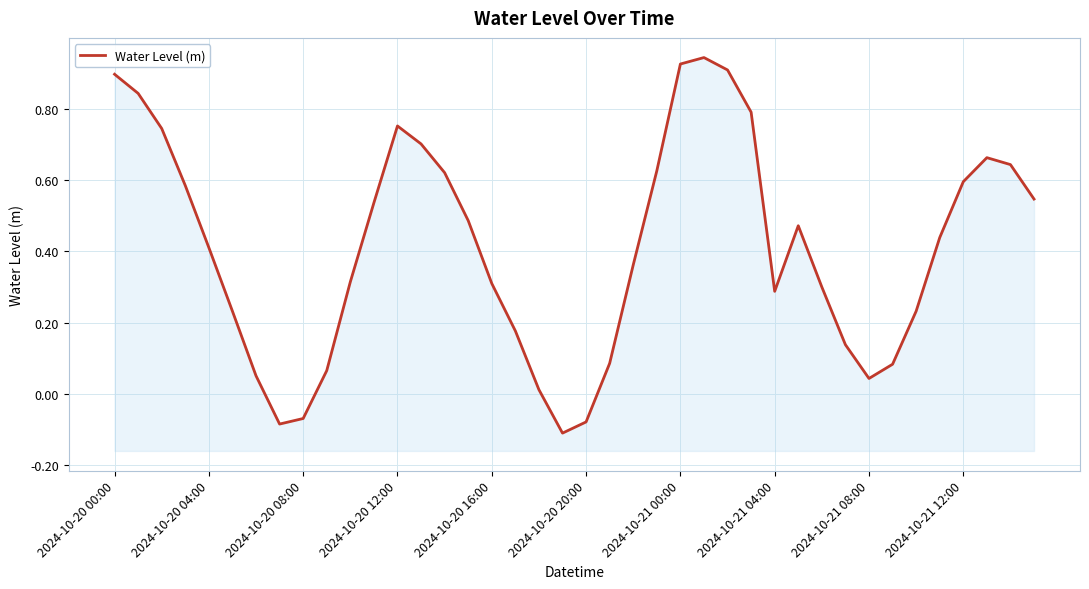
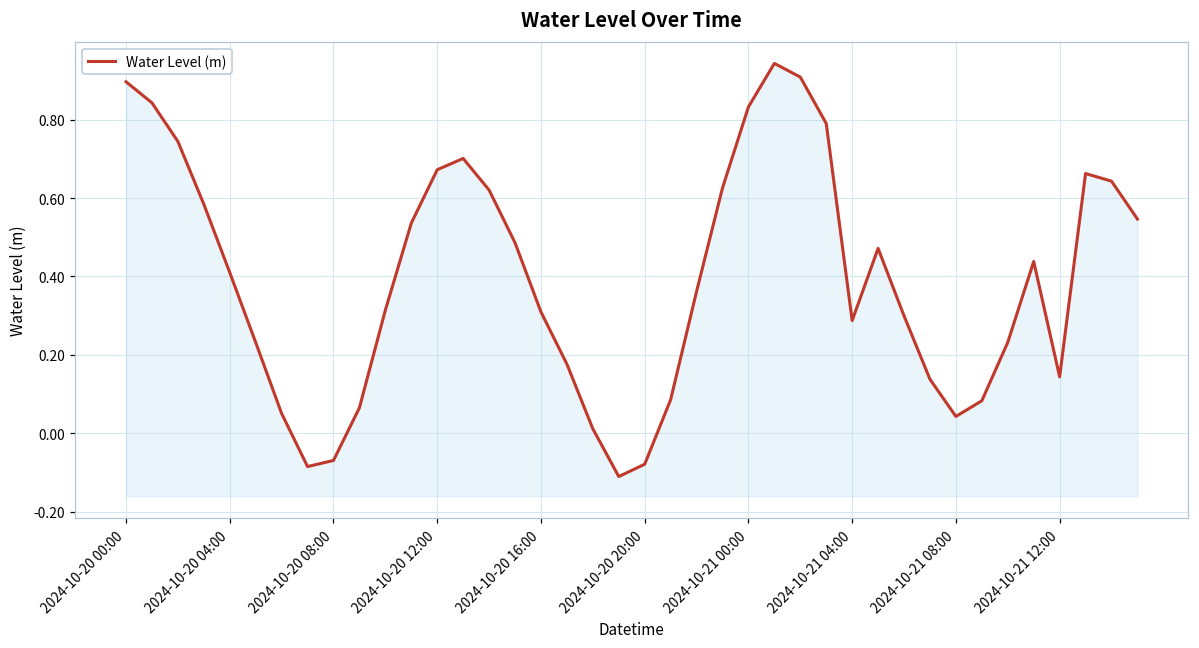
  {
    "2024-10-20 00:00": 0.90,
    "2024-10-20 04:00": 0.41,
    "2024-10-20 08:00": -0.07,
-   "2024-10-20 12:00": 0.75,
+   "2024-10-20 12:00": 0.67,
    "2024-10-20 16:00": 0.31,
    "2024-10-20 20:00": -0.08,
-   "2024-10-21 00:00": 0.93,
+   "2024-10-21 00:00": 0.83,
    "2024-10-21 04:00": 0.29,
    "2024-10-21 08:00": 0.04,
-   "2024-10-21 12:00": 0.60
+   "2024-10-21 12:00": 0.14
  }
